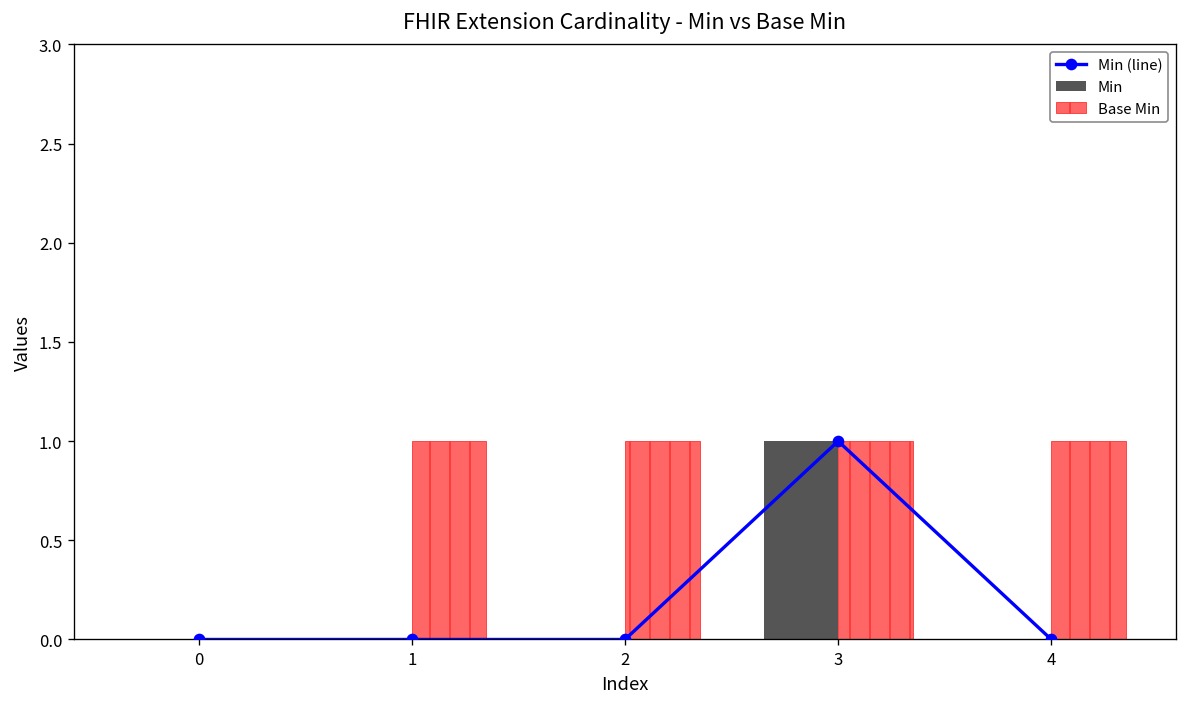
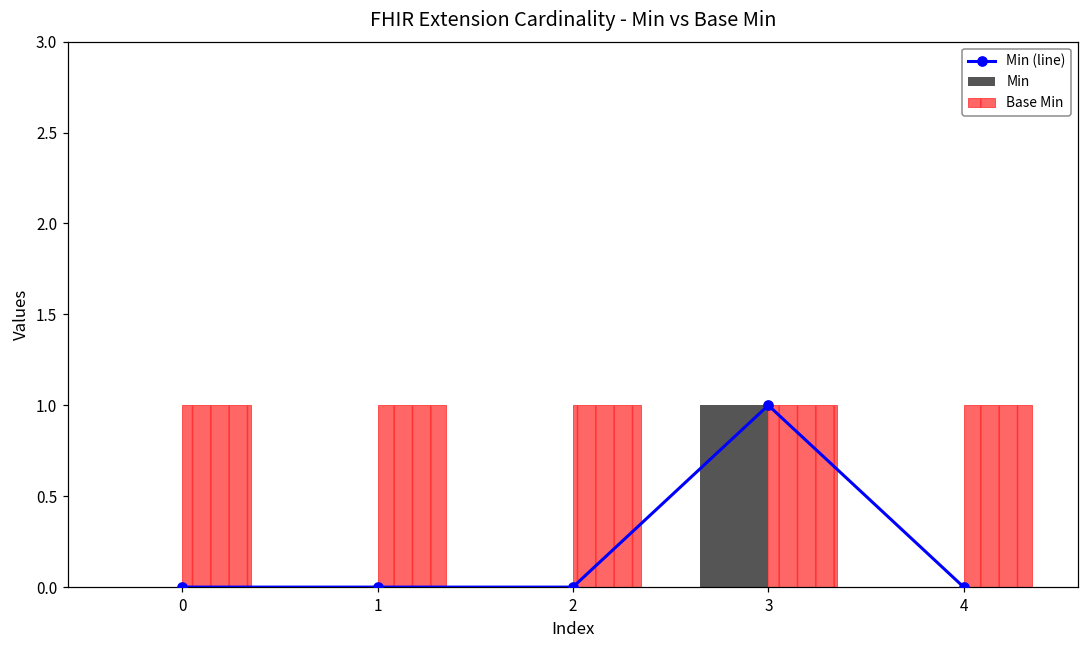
  {
    "Min": {
      "0": 0,
      "1": 0,
      "2": 0,
      "3": 1,
      "4": 0
    },
    "Min (line)": {
      "0": 0,
      "1": 0,
      "2": 0,
      "3": 1,
      "4": 0
    },
    "Base Min": {
-     "0": 0,
+     "0": 1,
      "1": 1,
      "2": 1,
      "3": 1,
      "4": 1
    }
  }
